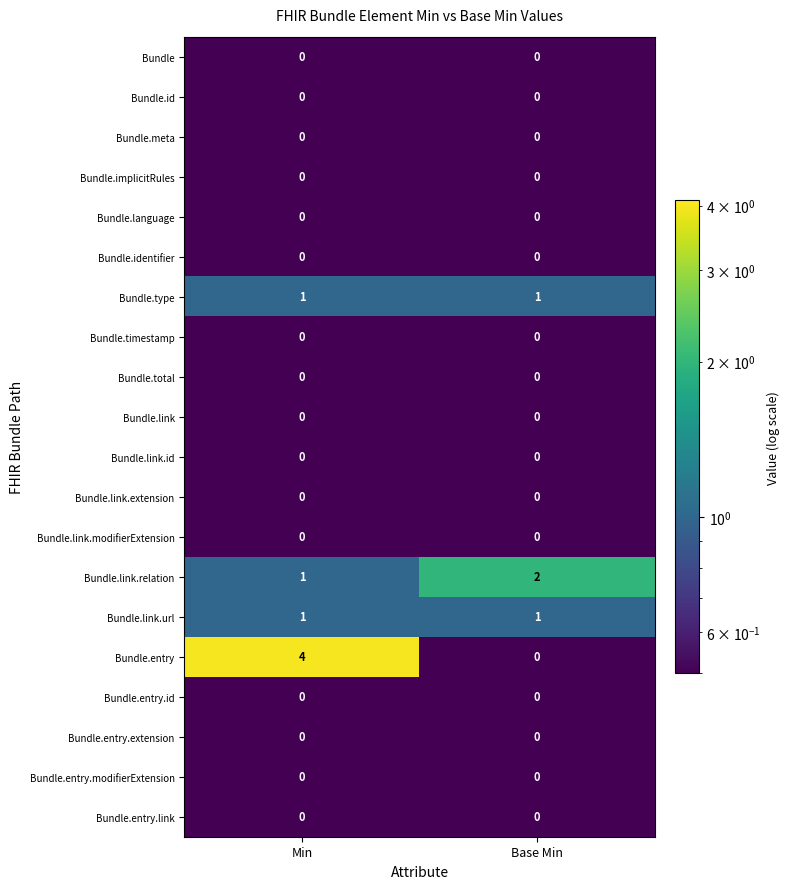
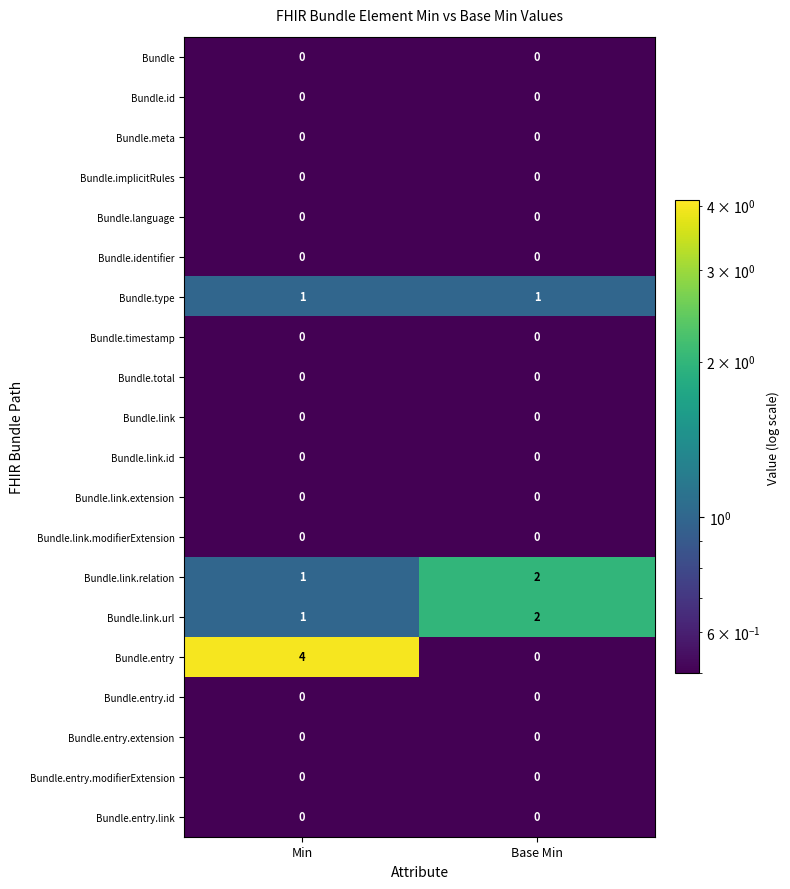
  {
    "Bundle": {
      "Min": 0,
      "Base Min": 0
    },
    "Bundle.id": {
      "Min": 0,
      "Base Min": 0
    },
    "Bundle.meta": {
      "Min": 0,
      "Base Min": 0
    },
    "Bundle.implicitRules": {
      "Min": 0,
      "Base Min": 0
    },
    "Bundle.language": {
      "Min": 0,
      "Base Min": 0
    },
    "Bundle.identifier": {
      "Min": 0,
      "Base Min": 0
    },
    "Bundle.type": {
      "Min": 1,
      "Base Min": 1
    },
    "Bundle.timestamp": {
      "Min": 0,
      "Base Min": 0
    },
    "Bundle.total": {
      "Min": 0,
      "Base Min": 0
    },
    "Bundle.link": {
      "Min": 0,
      "Base Min": 0
    },
    "Bundle.link.id": {
      "Min": 0,
      "Base Min": 0
    },
    "Bundle.link.extension": {
      "Min": 0,
      "Base Min": 0
    },
    "Bundle.link.modifierExtension": {
      "Min": 0,
      "Base Min": 0
    },
    "Bundle.link.relation": {
      "Min": 1,
      "Base Min": 2
    },
    "Bundle.link.url": {
      "Min": 1,
-     "Base Min": 1
+     "Base Min": 2
    },
    "Bundle.entry": {
      "Min": 4,
      "Base Min": 0
    },
    "Bundle.entry.id": {
      "Min": 0,
      "Base Min": 0
    },
    "Bundle.entry.extension": {
      "Min": 0,
      "Base Min": 0
    },
    "Bundle.entry.modifierExtension": {
      "Min": 0,
      "Base Min": 0
    },
    "Bundle.entry.link": {
      "Min": 0,
      "Base Min": 0
    }
  }
